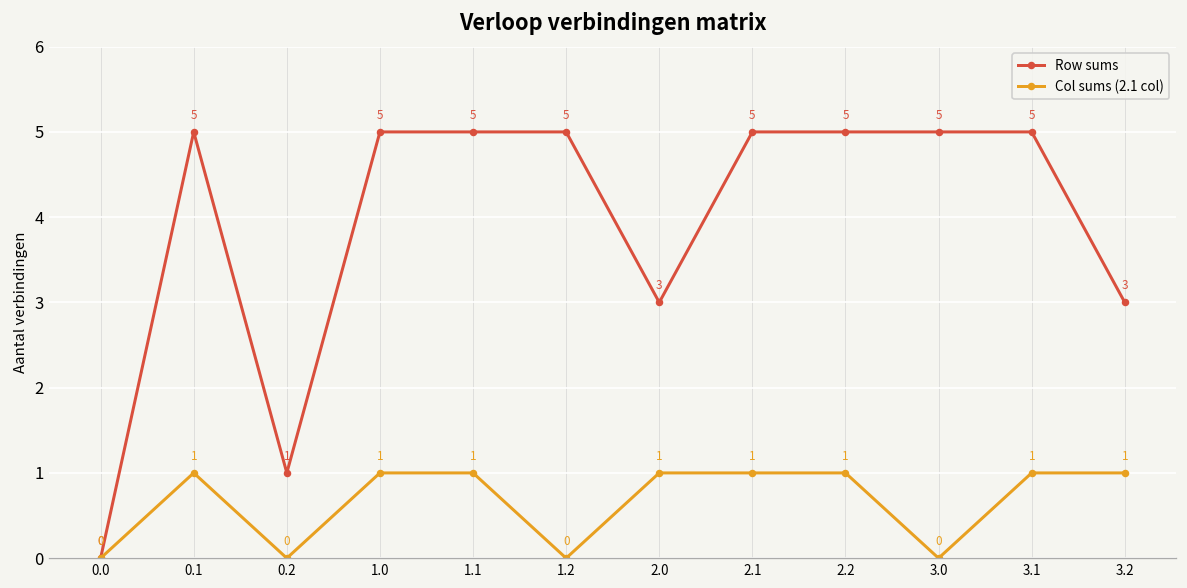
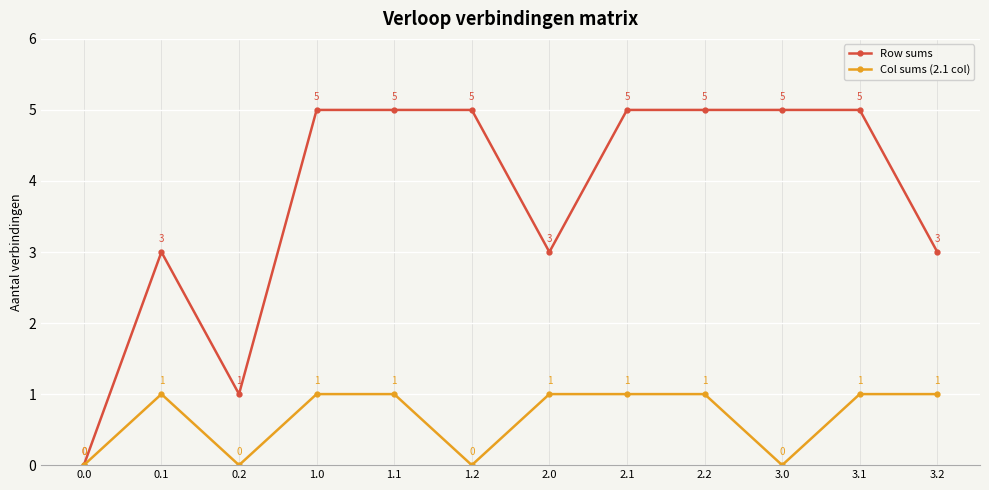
  {
    "Row sums": {
-     "0.1": 5,
+     "0.1": 3,
      "0.2": 1,
      "1.0": 5,
      "1.1": 5,
      "1.2": 5,
      "2.0": 3,
      "2.1": 5,
      "2.2": 5,
      "3.0": 5,
      "3.1": 5,
      "3.2": 3
    },
    "Col sums (2.1 col)": {
      "0.1": 1,
      "0.2": 0,
      "1.0": 1,
      "1.1": 1,
      "1.2": 0,
      "2.0": 1,
      "2.1": 1,
      "2.2": 1,
      "3.0": 0,
      "3.1": 1,
      "3.2": 1
    }
  }
